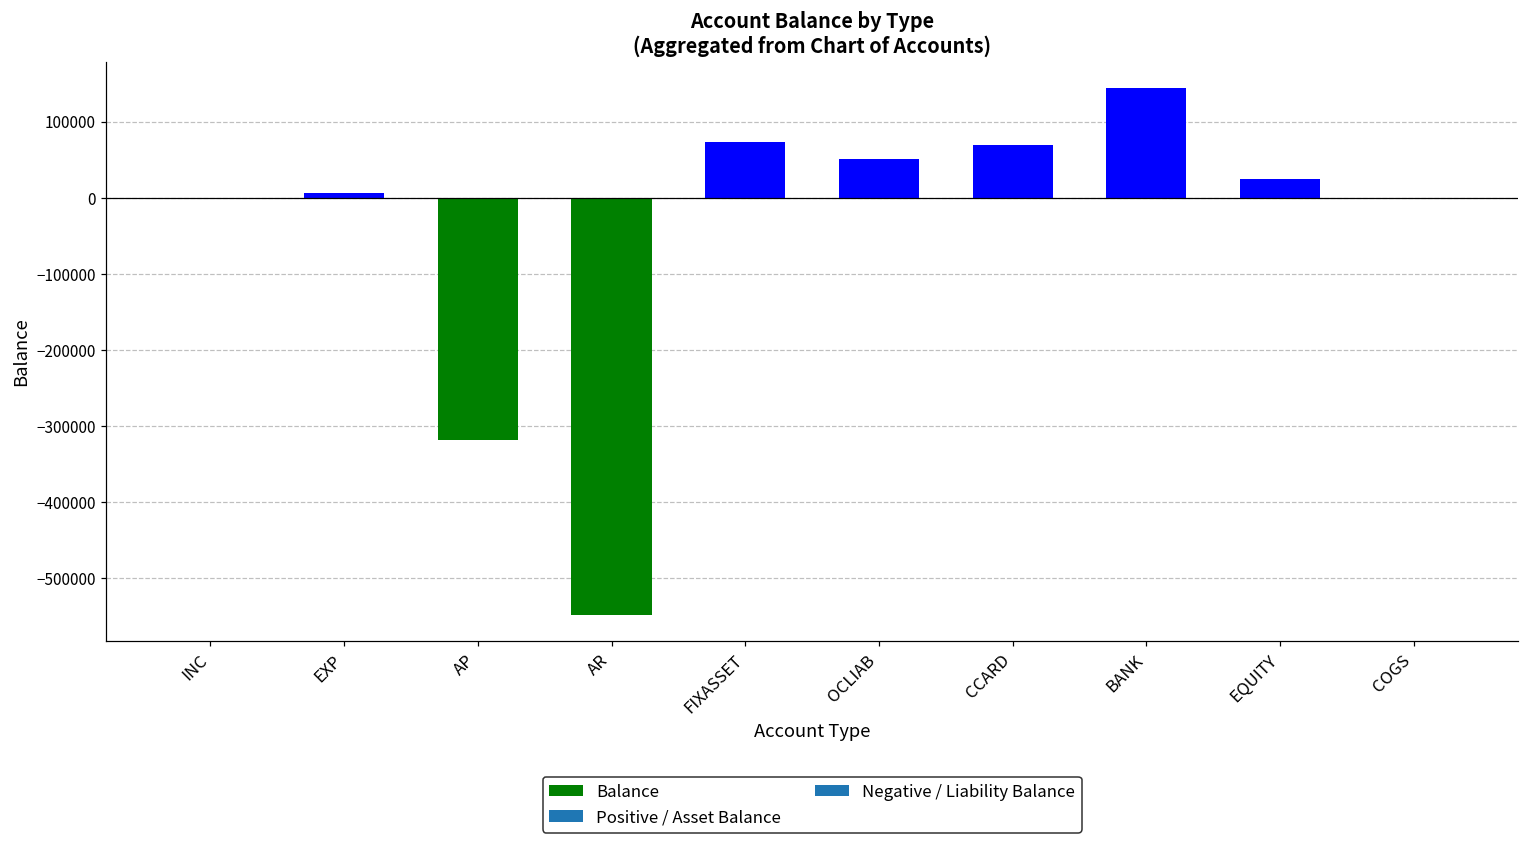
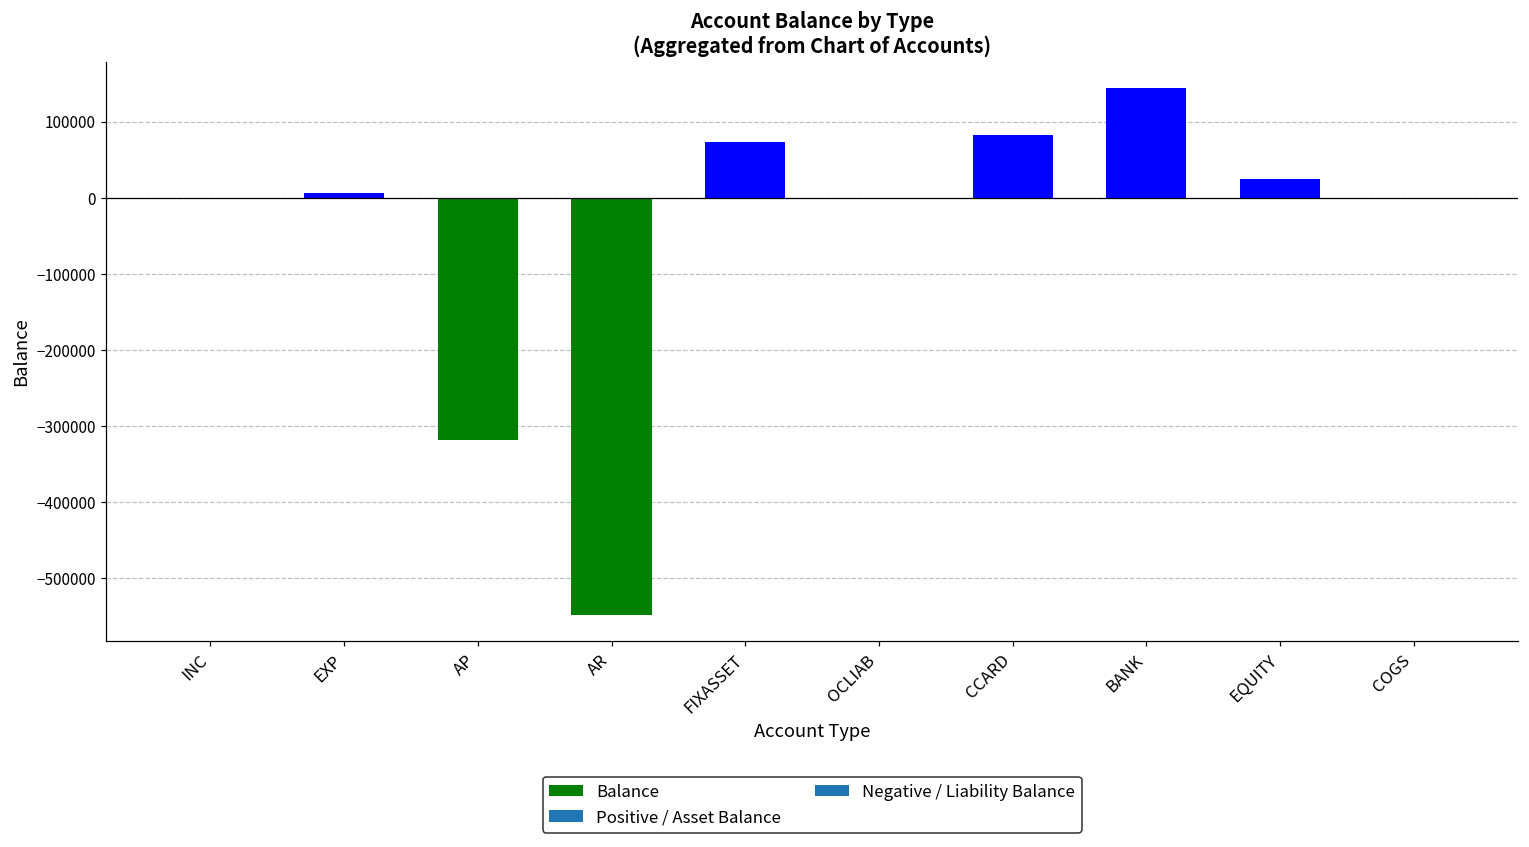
  {
    "EXP": 10000,
    "AP": -320000,
    "AR": -550000,
    "FIXASSET": 70000,
-   "OCLIAB": 50000,
-   "CCARD": 70000,
+   "OCLIAB": 0,
+   "CCARD": 80000,
    "BANK": 140000,
    "EQUITY": 20000,
    "COGS": 0
  }
